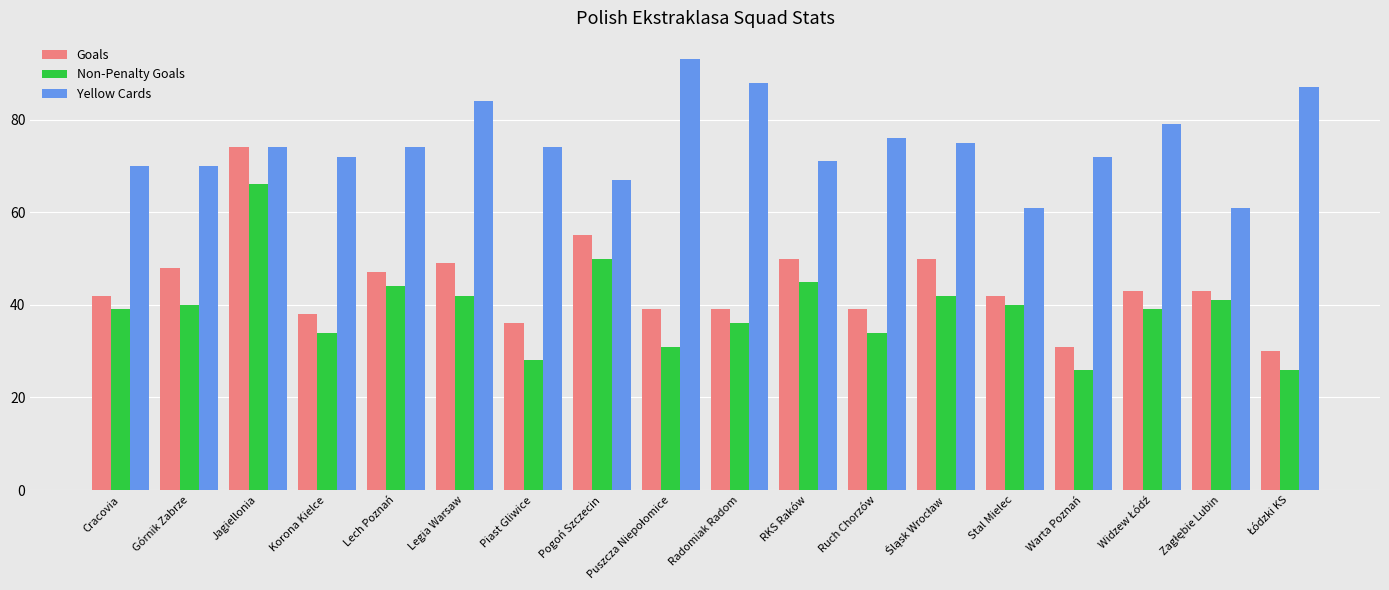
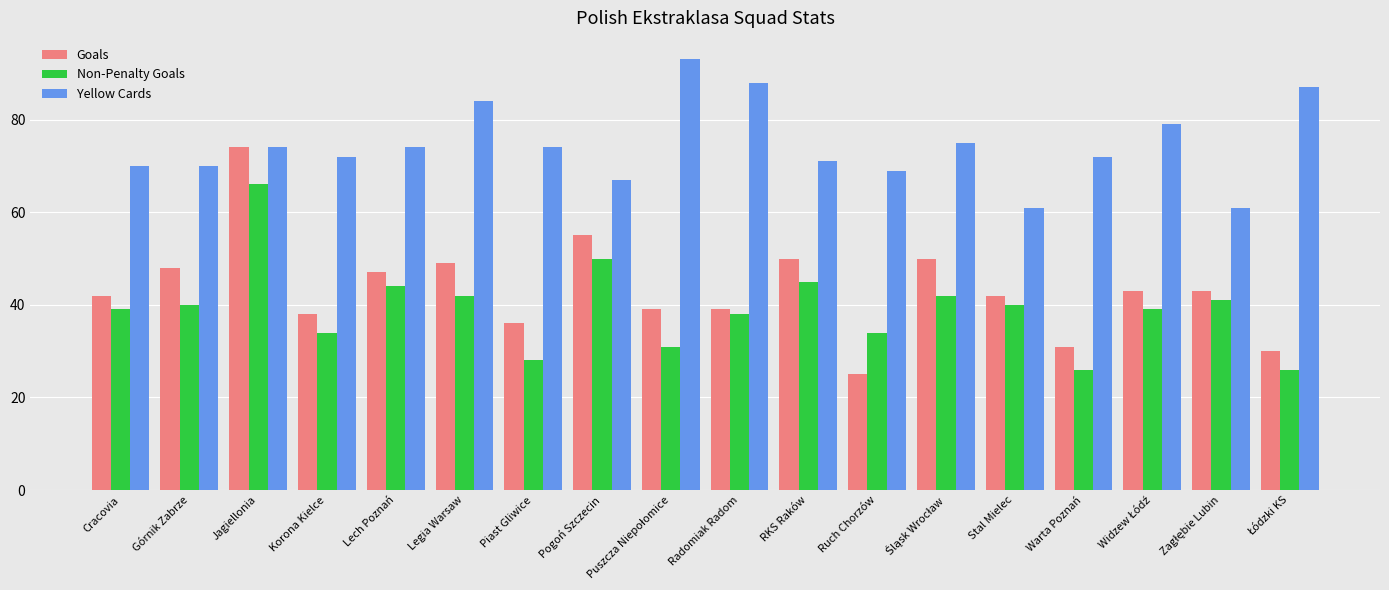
  {
    "Goals": {
      "Cracovia": 42,
      "Górnik Zabrze": 48,
      "Jagiellonia": 74,
      "Korona Kielce": 38,
      "Lech Poznań": 47,
      "Legia Warsaw": 49,
      "Piast Gliwice": 36,
      "Pogoń Szczecin": 55,
      "Puszcza Niepołomice": 39,
      "Radomiak Radom": 39,
      "RKS Raków": 50,
-     "Ruch Chorzów": 39,
+     "Ruch Chorzów": 25,
      "Śląsk Wrocław": 50,
      "Stal Mielec": 42,
      "Warta Poznań": 31,
      "Widzew Łódź": 43,
      "Zagłębie Lubin": 43,
      "Łódzki KS": 30
    },
    "Non-Penalty Goals": {
      "Cracovia": 39,
      "Górnik Zabrze": 40,
      "Jagiellonia": 66,
      "Korona Kielce": 34,
      "Lech Poznań": 44,
      "Legia Warsaw": 42,
      "Piast Gliwice": 28,
      "Pogoń Szczecin": 50,
      "Puszcza Niepołomice": 31,
-     "Radomiak Radom": 36,
+     "Radomiak Radom": 38,
      "RKS Raków": 45,
      "Ruch Chorzów": 34,
      "Śląsk Wrocław": 42,
      "Stal Mielec": 40,
      "Warta Poznań": 26,
      "Widzew Łódź": 39,
      "Zagłębie Lubin": 41,
      "Łódzki KS": 26
    },
    "Yellow Cards": {
      "Cracovia": 70,
      "Górnik Zabrze": 70,
      "Jagiellonia": 74,
      "Korona Kielce": 72,
      "Lech Poznań": 74,
      "Legia Warsaw": 84,
      "Piast Gliwice": 74,
      "Pogoń Szczecin": 67,
      "Puszcza Niepołomice": 93,
      "Radomiak Radom": 88,
      "RKS Raków": 71,
-     "Ruch Chorzów": 76,
+     "Ruch Chorzów": 69,
      "Śląsk Wrocław": 75,
      "Stal Mielec": 61,
      "Warta Poznań": 72,
      "Widzew Łódź": 79,
      "Zagłębie Lubin": 61,
      "Łódzki KS": 87
    }
  }
